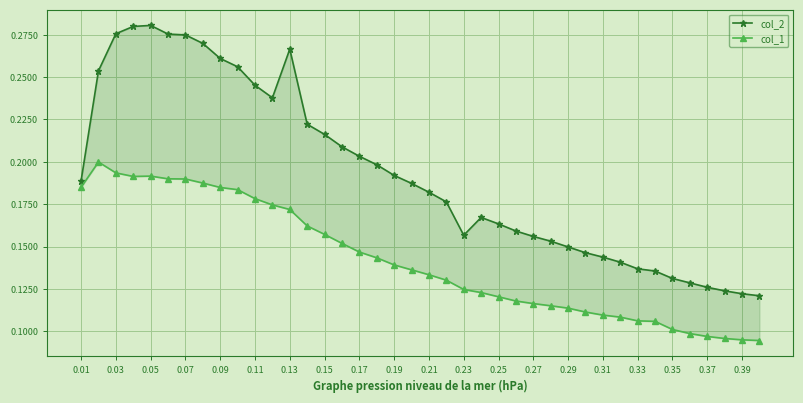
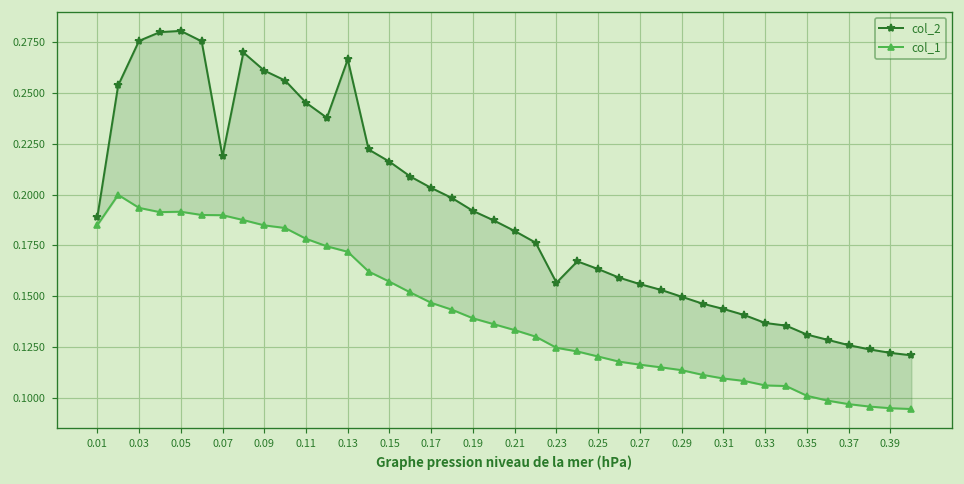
  {
    "col_2": {
      "0.01": 0.189,
      "0.03": 0.276,
      "0.05": 0.281,
-     "0.07": 0.275,
+     "0.07": 0.219,
      "0.09": 0.261,
      "0.11": 0.245,
      "0.13": 0.267,
      "0.15": 0.216,
      "0.17": 0.203,
      "0.19": 0.192,
      "0.21": 0.182,
      "0.23": 0.157,
      "0.25": 0.163,
      "0.27": 0.156,
      "0.29": 0.150,
      "0.31": 0.144,
      "0.33": 0.137,
      "0.35": 0.131,
      "0.37": 0.126,
      "0.39": 0.122
    },
    "col_1": {
      "0.01": 0.185,
      "0.03": 0.194,
      "0.05": 0.192,
      "0.07": 0.190,
      "0.09": 0.185,
      "0.11": 0.178,
      "0.13": 0.172,
      "0.15": 0.157,
      "0.17": 0.147,
      "0.19": 0.139,
      "0.21": 0.133,
      "0.23": 0.125,
      "0.25": 0.120,
      "0.27": 0.116,
      "0.29": 0.114,
      "0.31": 0.110,
      "0.33": 0.106,
      "0.35": 0.101,
      "0.37": 0.097,
      "0.39": 0.095
    }
  }
